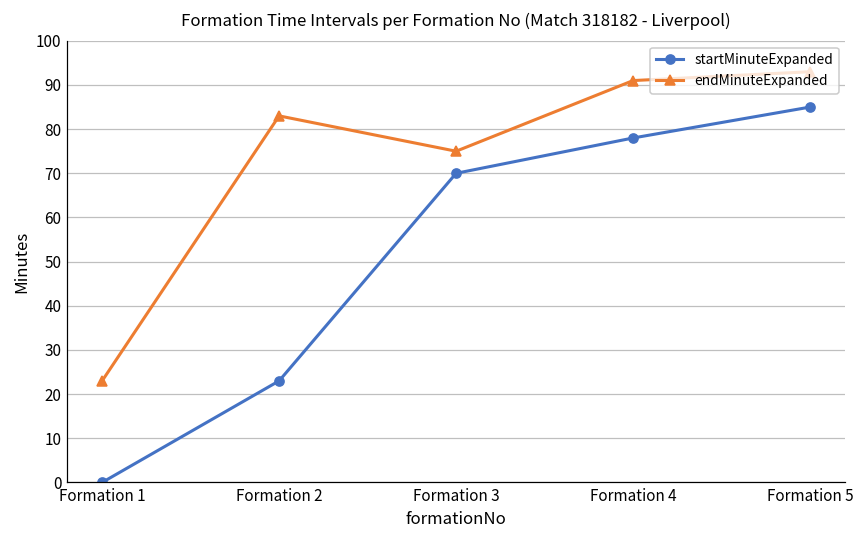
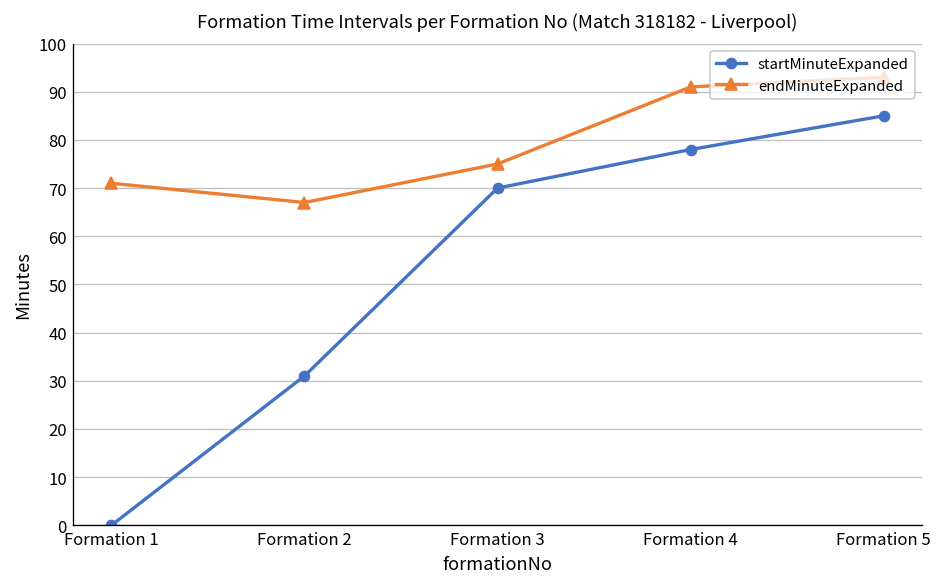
  {
    "startMinuteExpanded": {
      "Formation 1": 0,
-     "Formation 2": 23,
+     "Formation 2": 31,
      "Formation 3": 70,
      "Formation 4": 78,
      "Formation 5": 85
    },
    "endMinuteExpanded": {
-     "Formation 1": 23,
-     "Formation 2": 83,
+     "Formation 1": 71,
+     "Formation 2": 67,
      "Formation 3": 75,
      "Formation 4": 91
    }
  }
